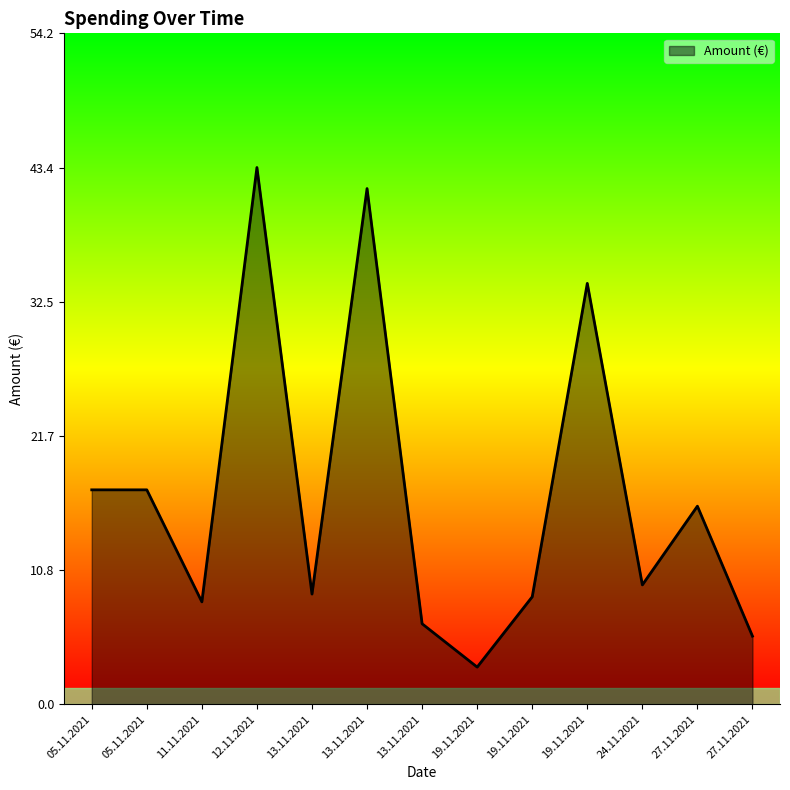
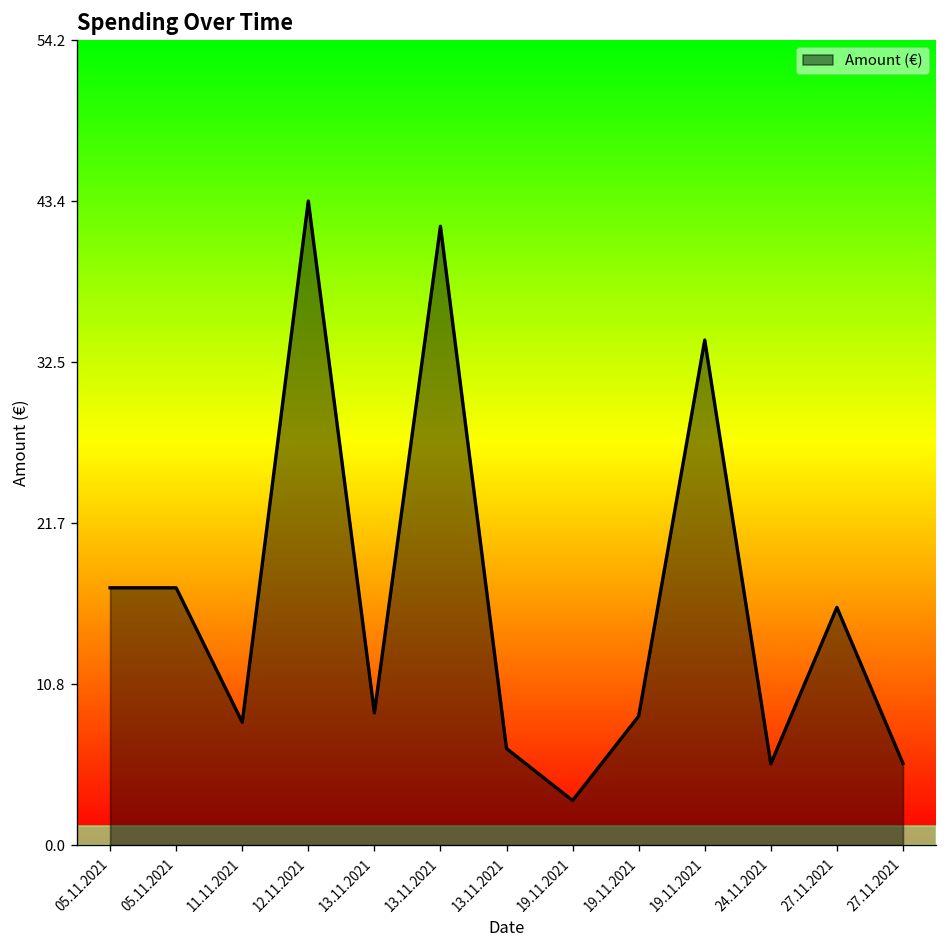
  {
    "11.11.2021": 8.3,
    "12.11.2021": 43.4,
-   "24.11.2021": 9.6
+   "24.11.2021": 5.5
  }
